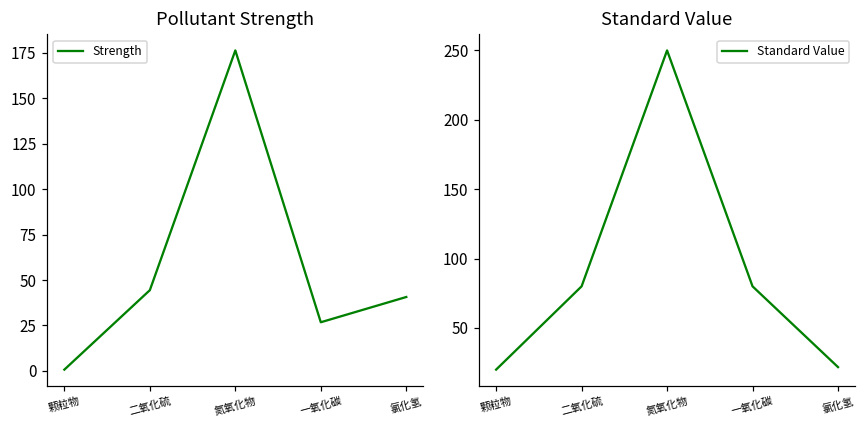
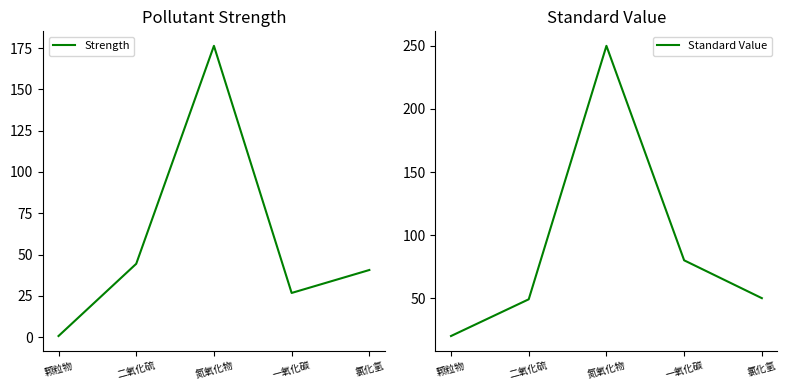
  {
    "Pollutant Strength": {
      "颗粒物": 1,
      "二氧化硫": 44,
      "氮氧化物": 176,
      "一氧化碳": 27,
      "氯化氢": 41
    },
    "Standard Value": {
      "颗粒物": 20,
-     "二氧化硫": 80,
+     "二氧化硫": 49,
      "氮氧化物": 250,
      "一氧化碳": 80,
-     "氯化氢": 22
+     "氯化氢": 50
    }
  }
